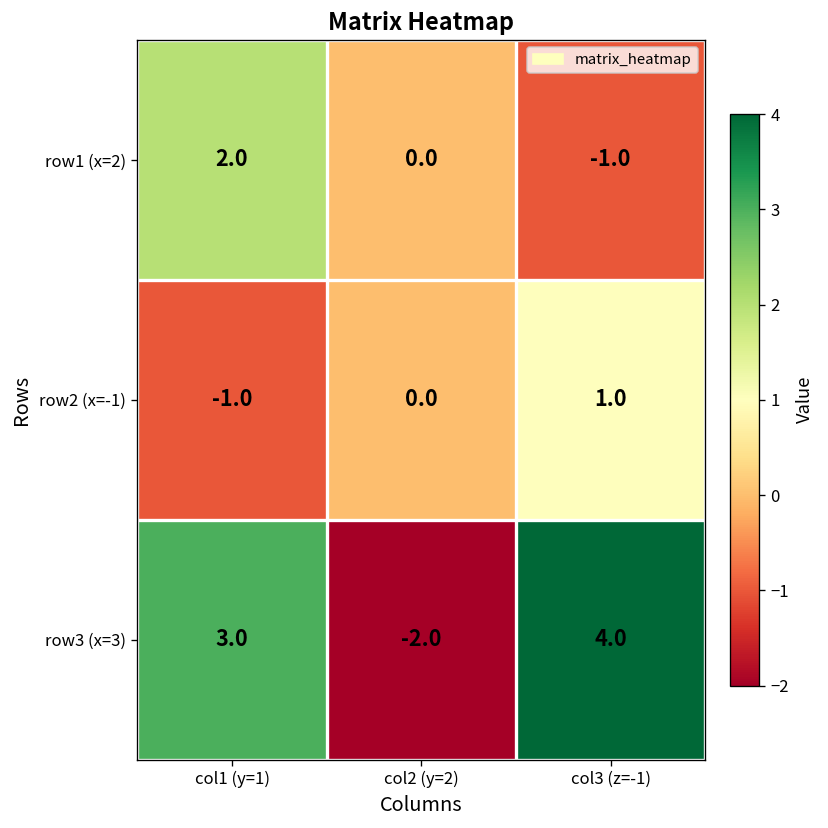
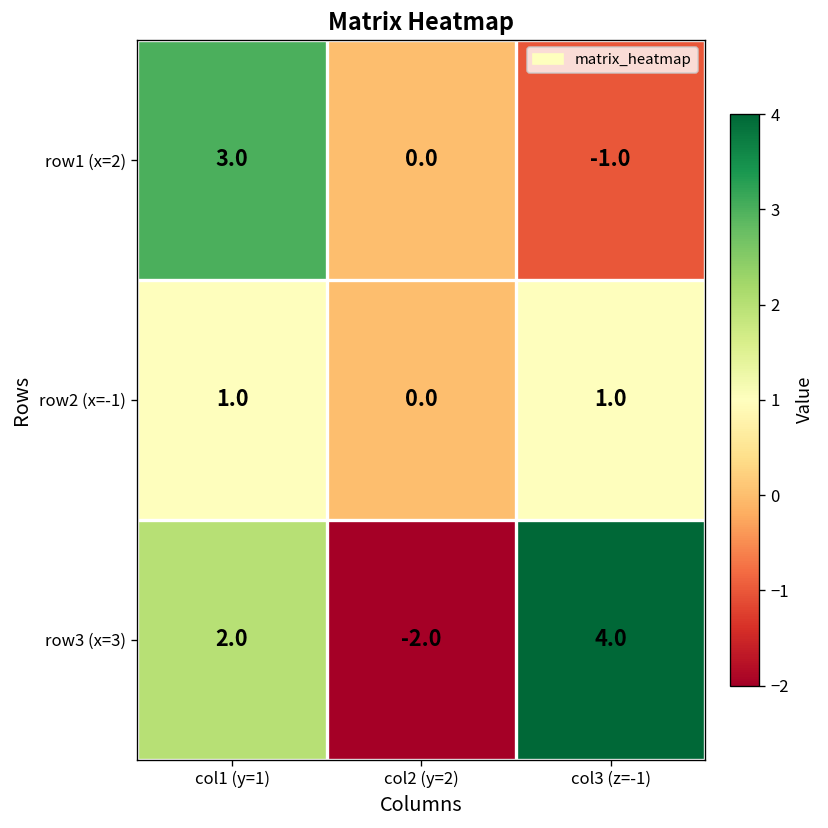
  {
    "row1 (x=2)": {
-     "col1 (y=1)": 2.0,
+     "col1 (y=1)": 3.0,
      "col2 (y=2)": 0.0,
      "col3 (z=-1)": -1.0
    },
    "row2 (x=-1)": {
-     "col1 (y=1)": -1.0,
+     "col1 (y=1)": 1.0,
      "col2 (y=2)": 0.0,
      "col3 (z=-1)": 1.0
    },
    "row3 (x=3)": {
-     "col1 (y=1)": 3.0,
+     "col1 (y=1)": 2.0,
      "col2 (y=2)": -2.0,
      "col3 (z=-1)": 4.0
    }
  }
